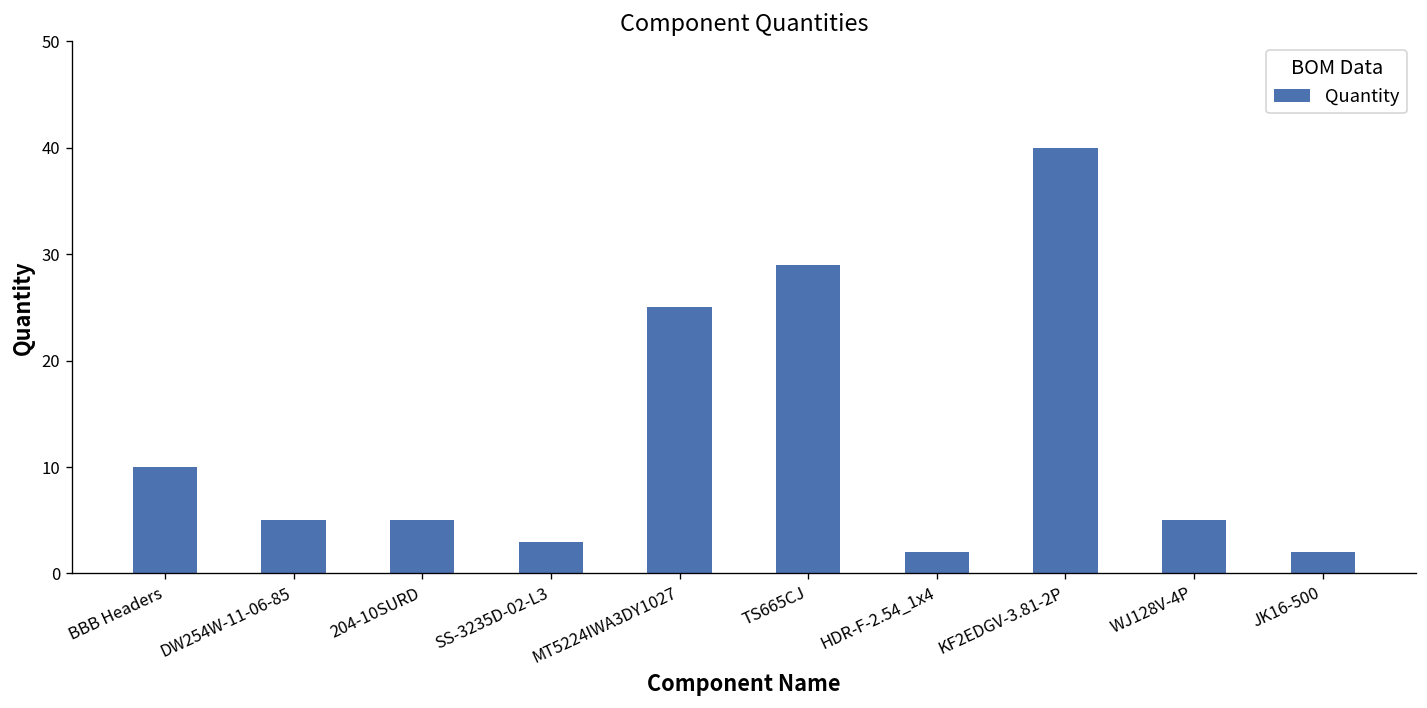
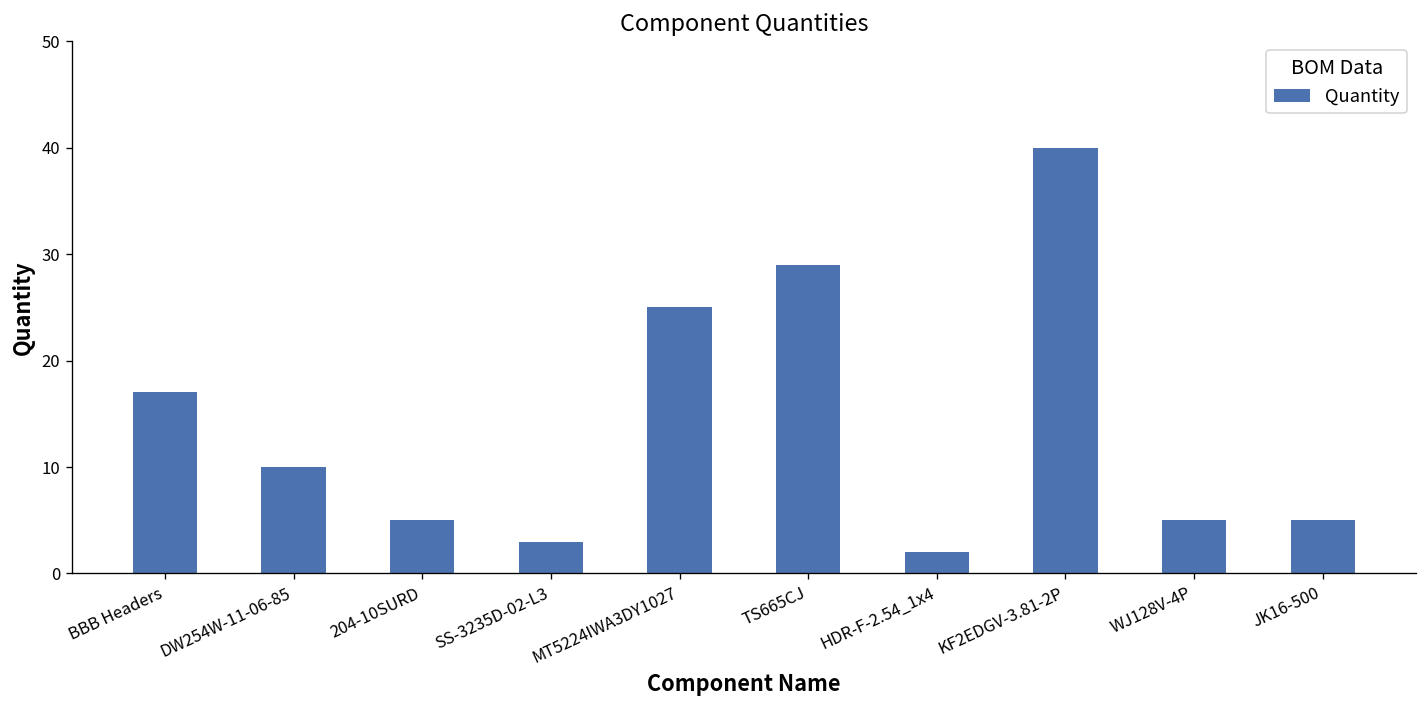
  {
-   "BBB Headers": 10,
-   "DW254W-11-06-85": 5,
+   "BBB Headers": 17,
+   "DW254W-11-06-85": 10,
    "204-10SURD": 5,
    "SS-3235D-02-L3": 3,
    "MT5224IWA3DY1027": 25,
    "TS665CJ": 29,
    "HDR-F-2.54_1x4": 2,
    "KF2EDGV-3.81-2P": 40,
    "WJ128V-4P": 5,
-   "JK16-500": 2
+   "JK16-500": 5
  }
